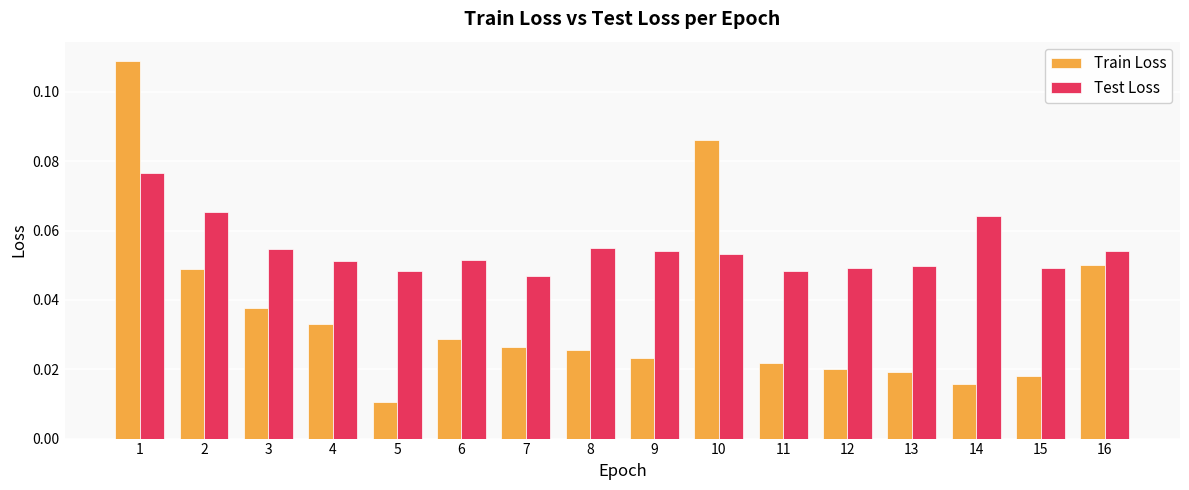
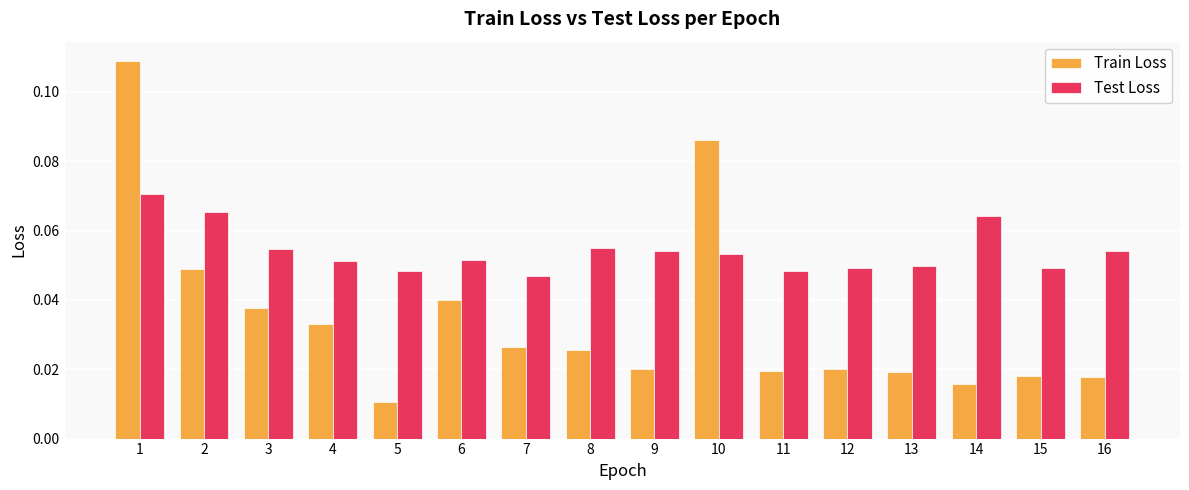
  {
    "Train Loss": {
      "1": 0.109,
      "2": 0.049,
      "3": 0.038,
      "4": 0.033,
      "5": 0.011,
-     "6": 0.029,
+     "6": 0.040,
      "7": 0.027,
      "8": 0.026,
-     "9": 0.023,
+     "9": 0.020,
      "10": 0.086,
-     "11": 0.022,
+     "11": 0.020,
      "12": 0.020,
      "13": 0.019,
      "14": 0.016,
      "15": 0.018,
-     "16": 0.050
+     "16": 0.018
    },
    "Test Loss": {
-     "1": 0.077,
+     "1": 0.071,
      "2": 0.065,
      "3": 0.055,
      "4": 0.051,
      "5": 0.048,
      "6": 0.051,
      "7": 0.047,
      "8": 0.055,
      "9": 0.054,
      "10": 0.053,
      "11": 0.048,
      "12": 0.049,
      "13": 0.050,
      "14": 0.064,
      "15": 0.049,
      "16": 0.054
    }
  }
